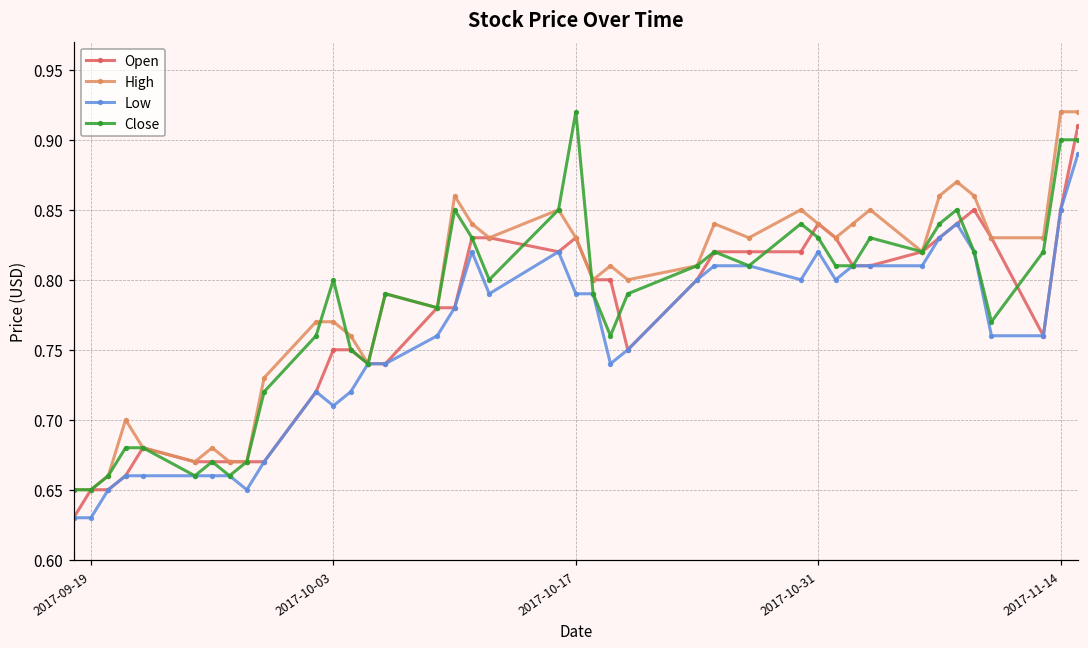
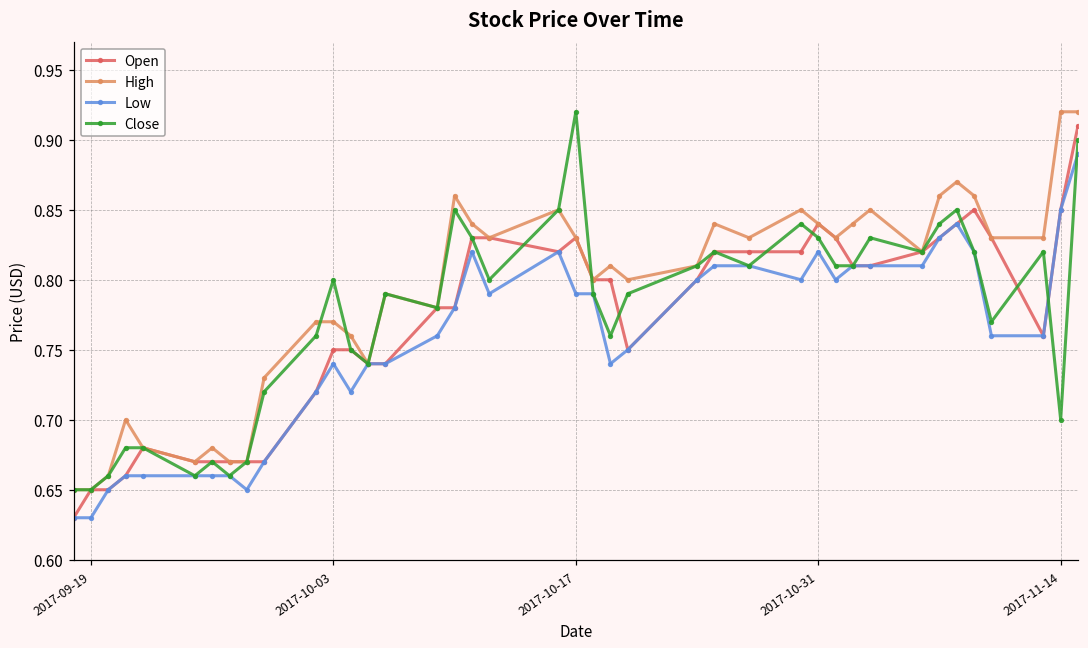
  {
    "Low": {
      "2017-09-19": 0.63,
-     "2017-10-03": 0.71,
+     "2017-10-03": 0.74,
      "2017-10-17": 0.79,
      "2017-10-31": 0.82
    },
    "Close": {
      "2017-10-03": 0.8,
      "2017-10-17": 0.920,
      "2017-10-31": 0.830,
-     "2017-11-14": 0.9
+     "2017-11-14": 0.7
    }
  }
